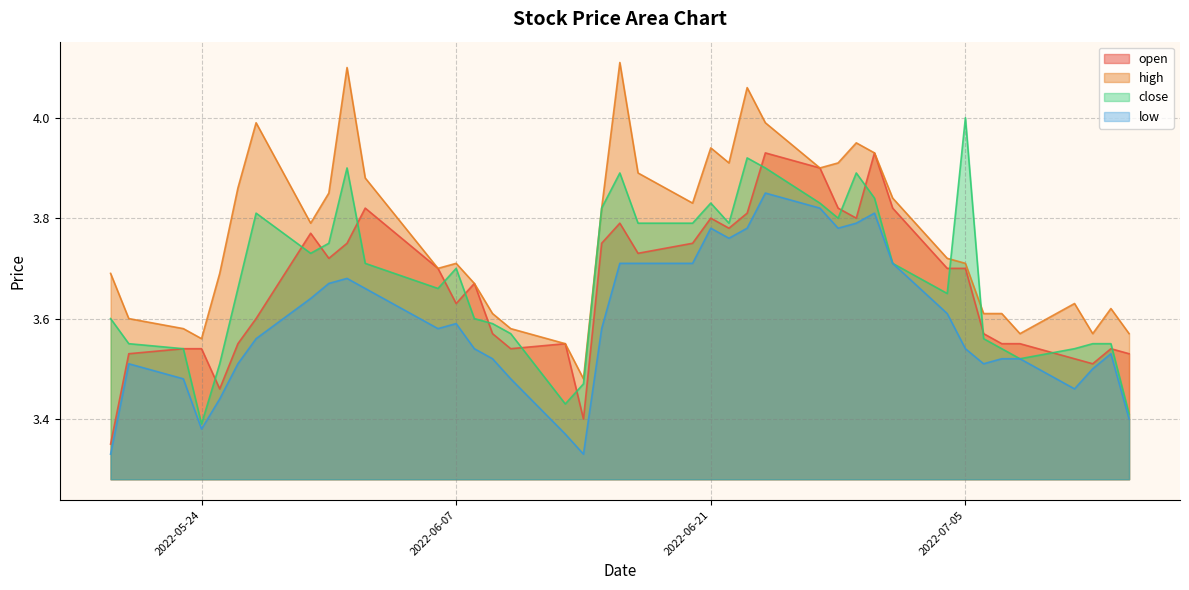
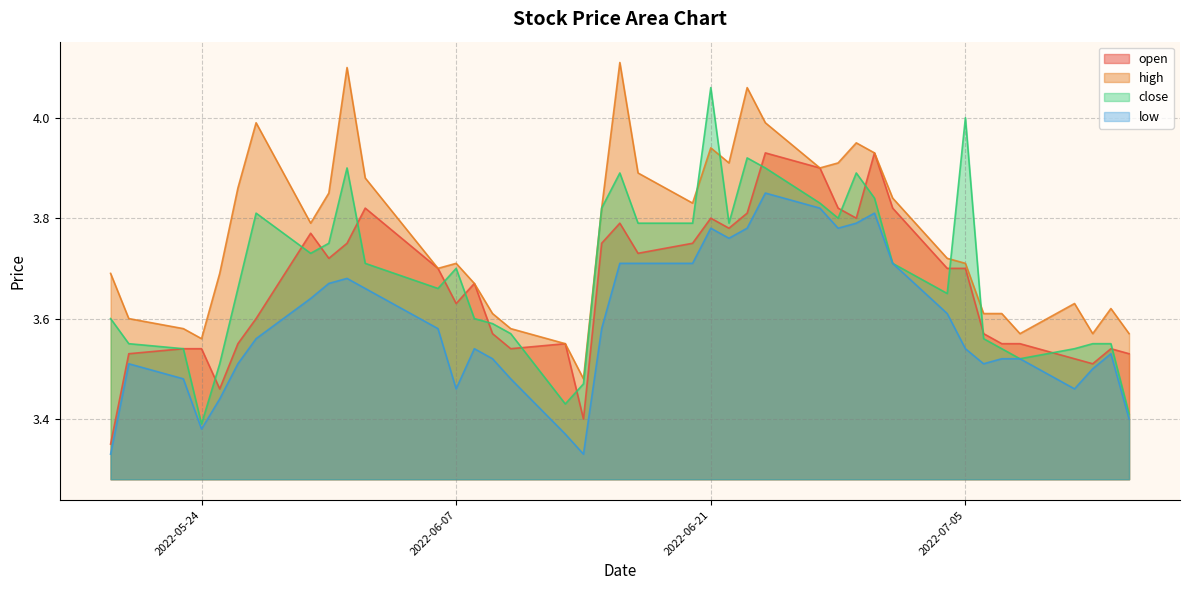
  {
    "close": {
      "2022-05-24": 3.39,
      "2022-06-07": 3.70,
-     "2022-06-21": 3.83,
+     "2022-06-21": 4.06,
      "2022-07-05": 4.00
    },
    "low": {
      "2022-05-24": 3.38,
-     "2022-06-07": 3.59,
+     "2022-06-07": 3.46,
      "2022-06-21": 3.78,
      "2022-07-05": 3.54
    }
  }
